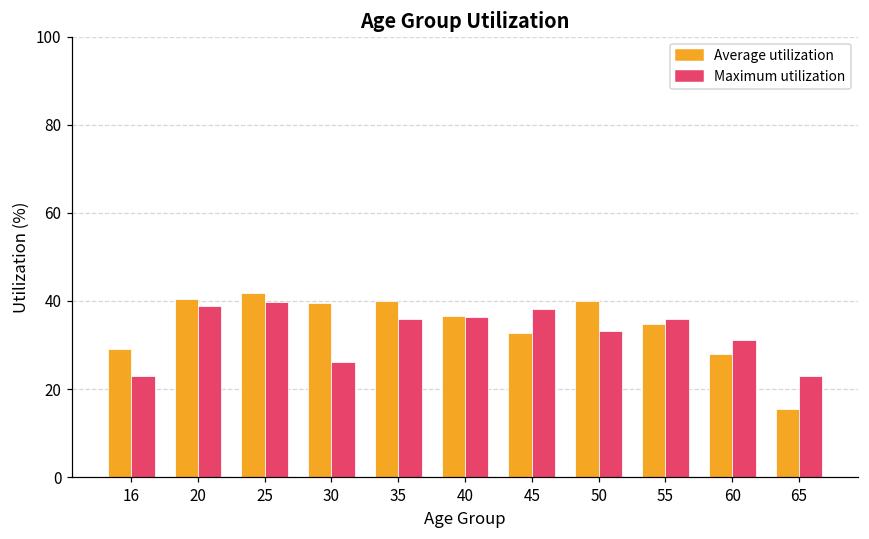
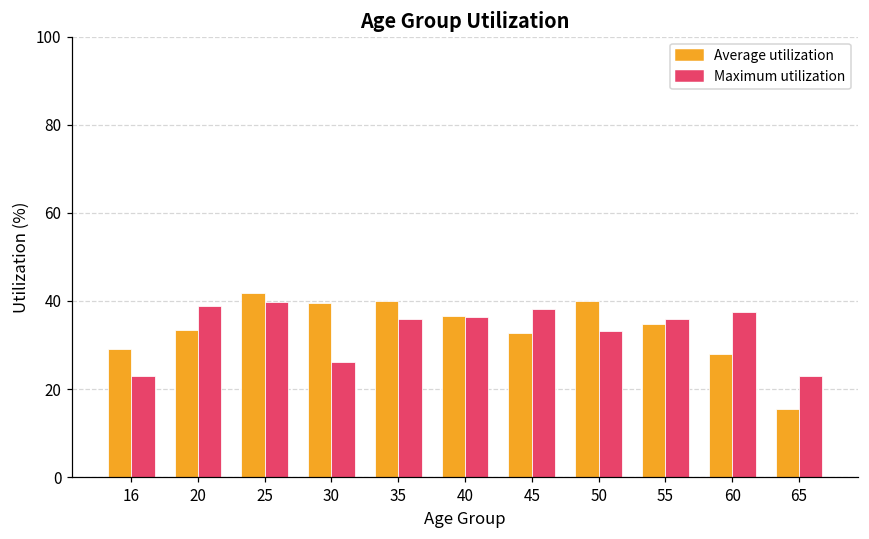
  {
    "Average utilization": {
      "16": 29,
-     "20": 40,
+     "20": 33,
      "25": 42,
      "30": 39,
      "35": 40,
      "40": 37,
      "45": 33,
      "50": 40,
      "55": 35,
      "60": 28,
      "65": 15
    },
    "Maximum utilization": {
      "16": 23,
      "20": 39,
      "25": 40,
      "30": 26,
      "35": 36,
      "40": 36,
      "45": 38,
      "50": 33,
      "55": 36,
-     "60": 31,
+     "60": 38,
      "65": 23
    }
  }
